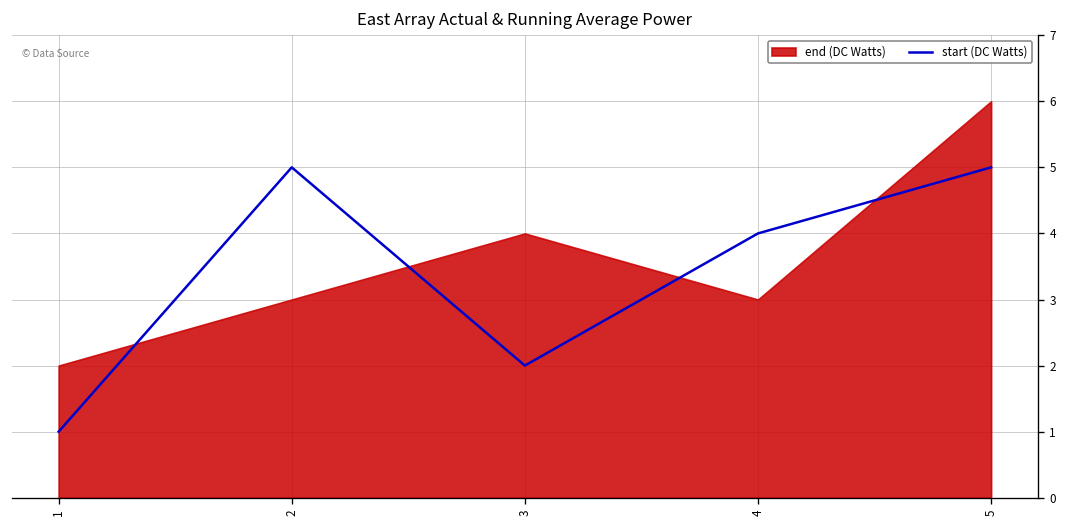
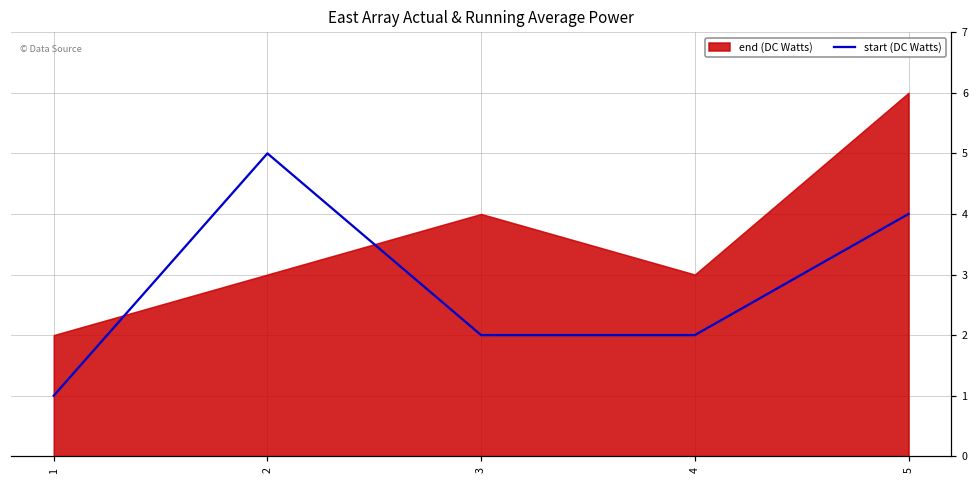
  {
    "start (DC Watts)": {
      "1": 1,
      "2": 5,
      "3": 2,
-     "4": 4,
-     "5": 5
+     "4": 2,
+     "5": 4
    },
    "end (DC Watts)": {
      "1": 2,
      "2": 3,
      "3": 4,
      "4": 3,
      "5": 6
    }
  }
